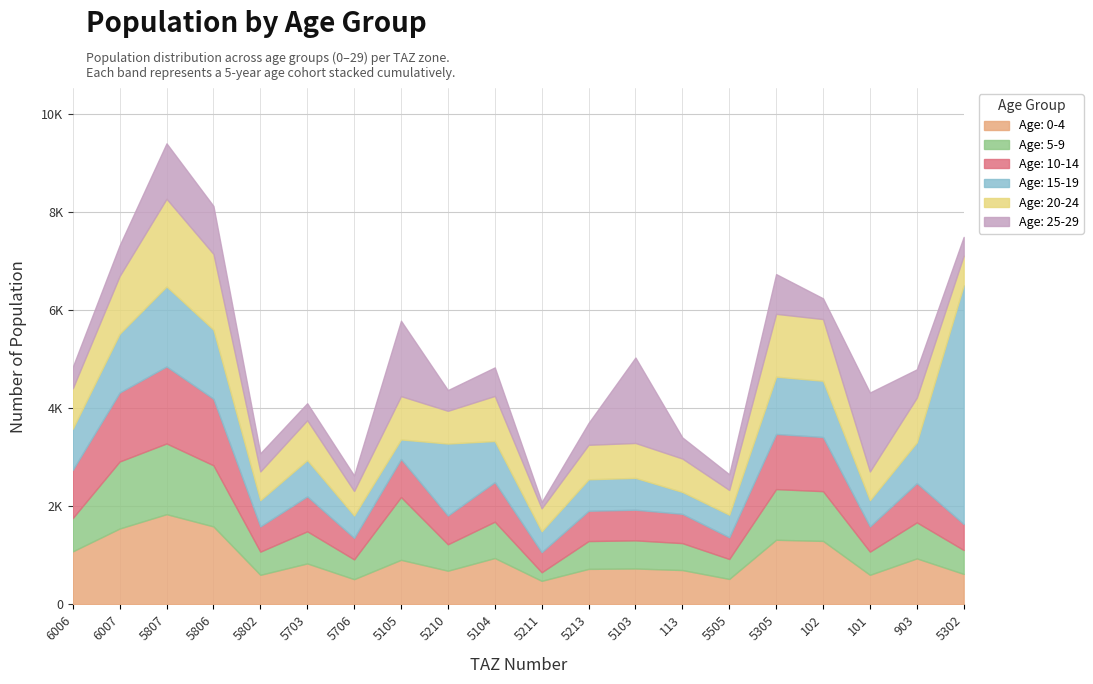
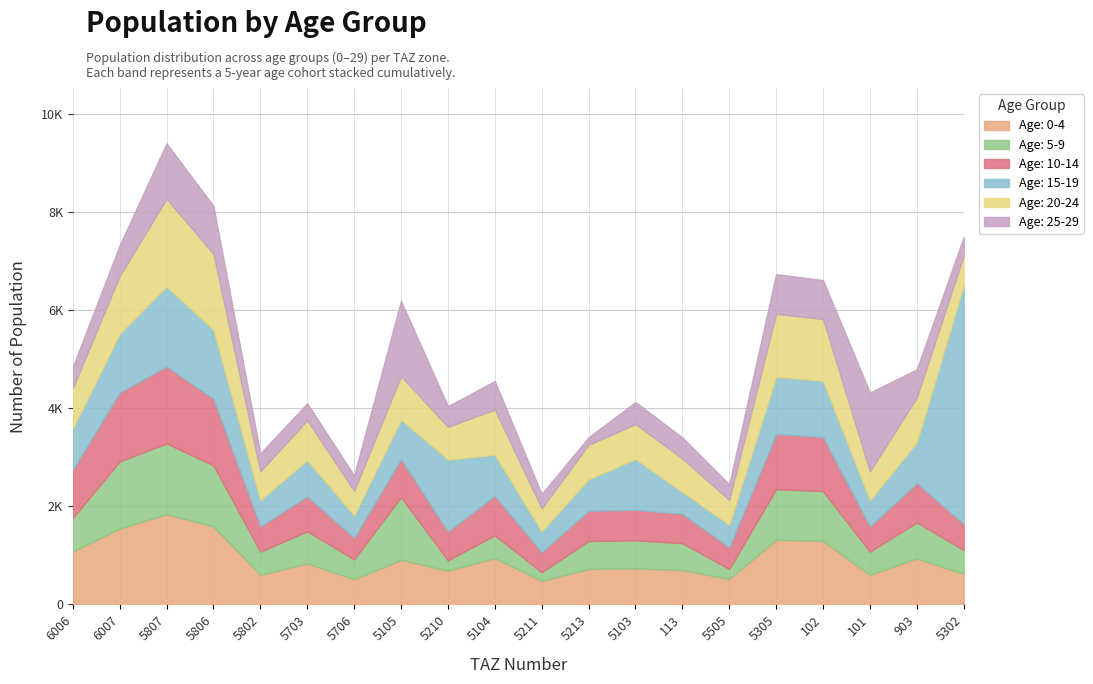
  {
    "Age: 5-9": {
      "6006": 700,
      "6007": 1400,
      "5807": 1400,
      "5806": 1200,
      "5802": 500,
      "5703": 700,
      "5706": 400,
      "5105": 1300,
-     "5210": 500,
-     "5104": 700,
+     "5210": 200,
+     "5104": 500,
      "5211": 200,
      "5213": 600,
      "5103": 600,
      "113": 500,
-     "5505": 400,
+     "5505": 200,
      "5305": 1000,
      "102": 1000,
      "101": 500,
      "903": 700,
      "5302": 500
    },
    "Age: 15-19": {
      "6006": 800,
      "6007": 1200,
      "5807": 1600,
      "5806": 1400,
      "5802": 500,
      "5703": 700,
      "5706": 500,
-     "5105": 400,
+     "5105": 800,
      "5210": 1500,
      "5104": 800,
      "5211": 400,
      "5213": 600,
-     "5103": 600,
+     "5103": 1000,
      "113": 400,
      "5505": 500,
      "5305": 1200,
      "102": 1100,
      "101": 500,
      "903": 800,
      "5302": 4900
    },
    "Age: 25-29": {
      "6006": 400,
      "6007": 600,
      "5807": 1100,
      "5806": 1000,
      "5802": 400,
      "5703": 300,
      "5706": 300,
      "5105": 1500,
      "5210": 400,
      "5104": 600,
-     "5211": 100,
-     "5213": 400,
-     "5103": 1700,
+     "5211": 300,
+     "5213": 200,
+     "5103": 500,
      "113": 400,
      "5505": 300,
      "5305": 800,
-     "102": 400,
+     "102": 800,
      "101": 1600,
      "903": 600,
      "5302": 400
    }
  }
